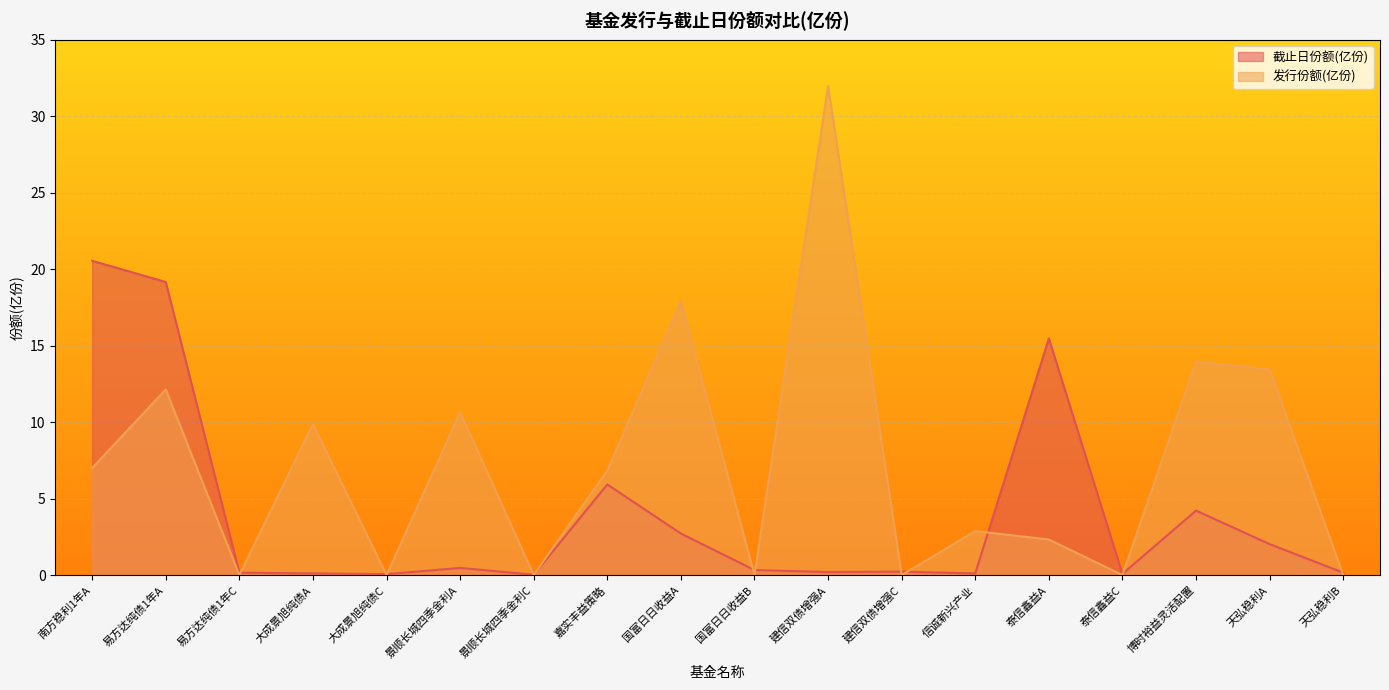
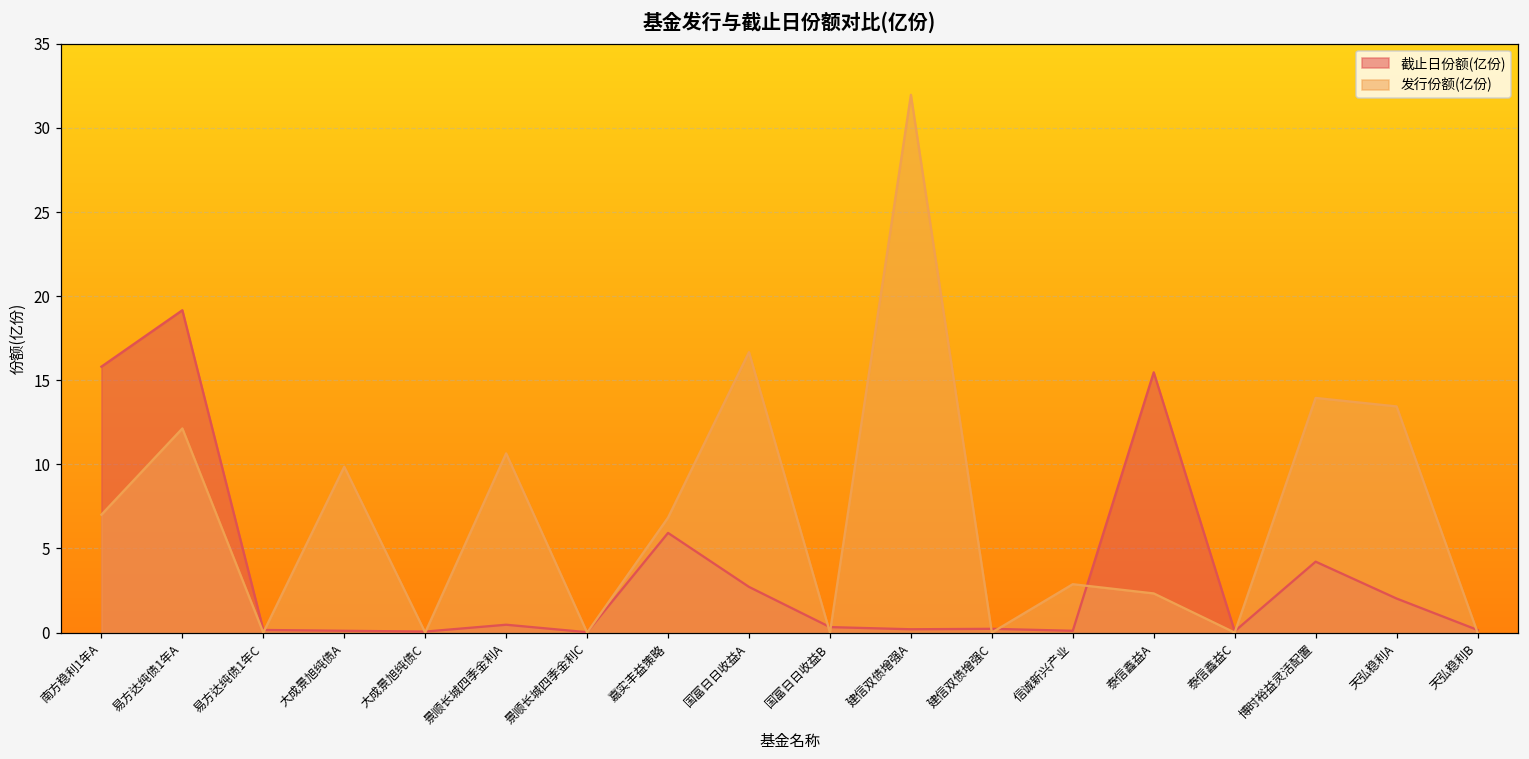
  {
    "截止日份额(亿份)": {
-     "南方稳利1年A": 20.5,
+     "南方稳利1年A": 15.8,
      "易方达纯债1年A": 19.2,
      "大成景旭纯债A": 0.1,
      "景顺长城四季金利A": 0.5,
      "嘉实丰益策略": 5.9,
      "国富日日收益A": 2.7,
      "国富日日收益B": 0.3,
      "建信双债增强A": 0.2,
      "建信双债增强C": 0.2,
      "信诚新兴产业": 0.1,
      "泰信鑫益A": 15.5,
      "博时裕益灵活配置": 4.2,
      "天弘稳利A": 2.0
    },
    "发行份额(亿份)": {
      "南方稳利1年A": 7.0,
      "易方达纯债1年A": 12.1,
      "大成景旭纯债A": 9.9,
      "景顺长城四季金利A": 10.7,
      "嘉实丰益策略": 6.8,
-     "国富日日收益A": 17.9,
+     "国富日日收益A": 16.7,
      "国富日日收益B": 0.0,
      "建信双债增强A": 32.0,
      "建信双债增强C": 0.0,
      "信诚新兴产业": 2.9,
      "泰信鑫益A": 2.3,
      "博时裕益灵活配置": 13.9,
      "天弘稳利A": 13.4
    }
  }
